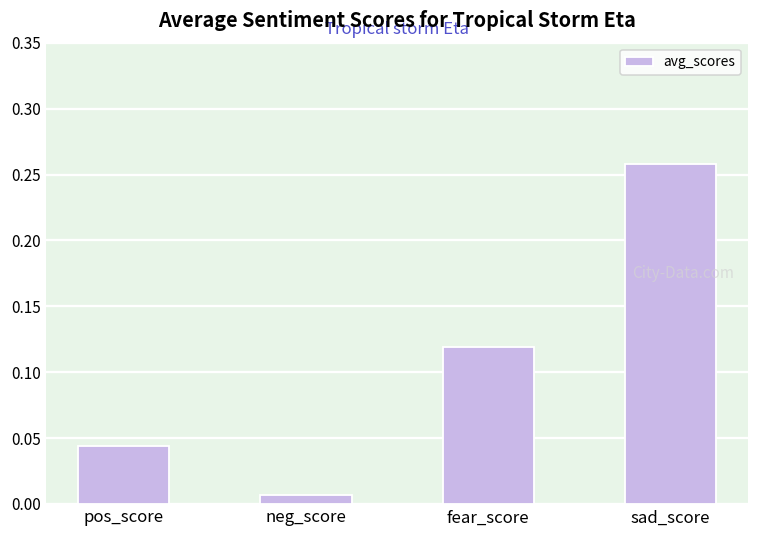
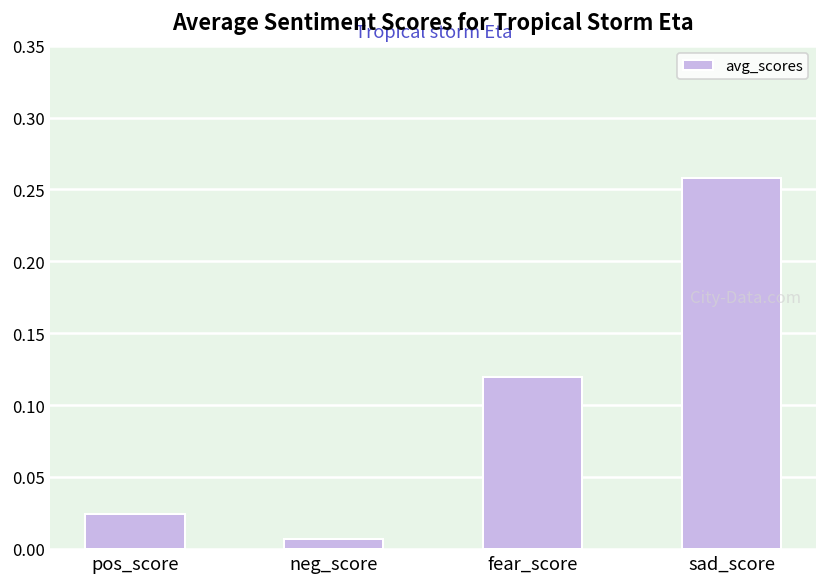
  {
-   "pos_score": 0.044,
+   "pos_score": 0.024,
    "neg_score": 0.007,
    "fear_score": 0.119,
    "sad_score": 0.258
  }
